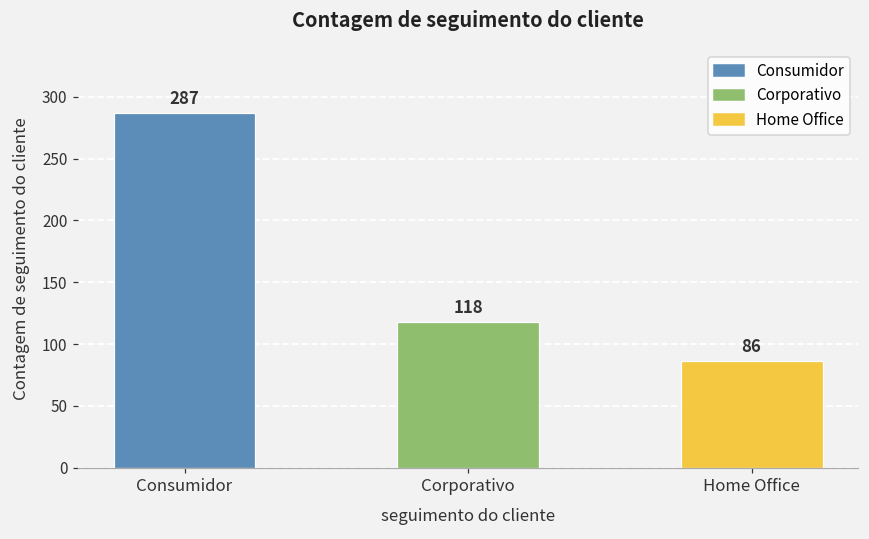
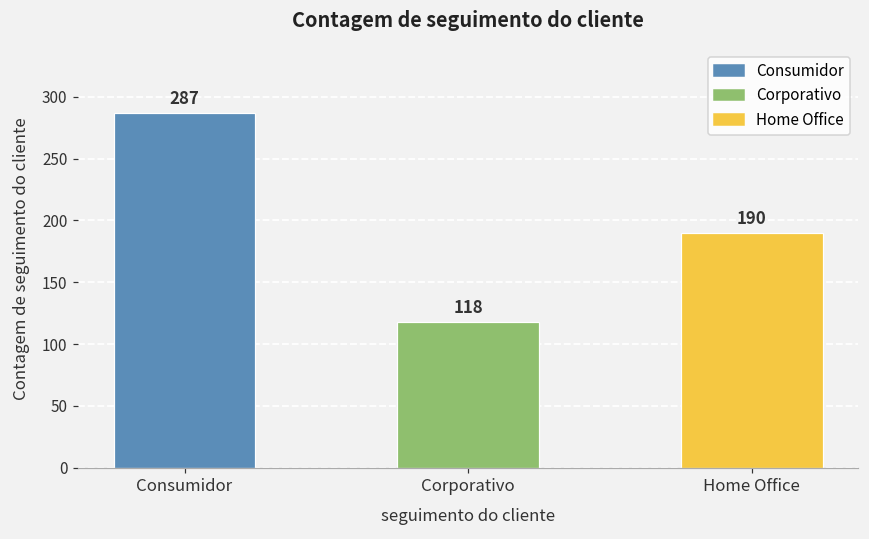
  {
    "Consumidor": 287,
    "Corporativo": 118,
-   "Home Office": 86
+   "Home Office": 190
  }
